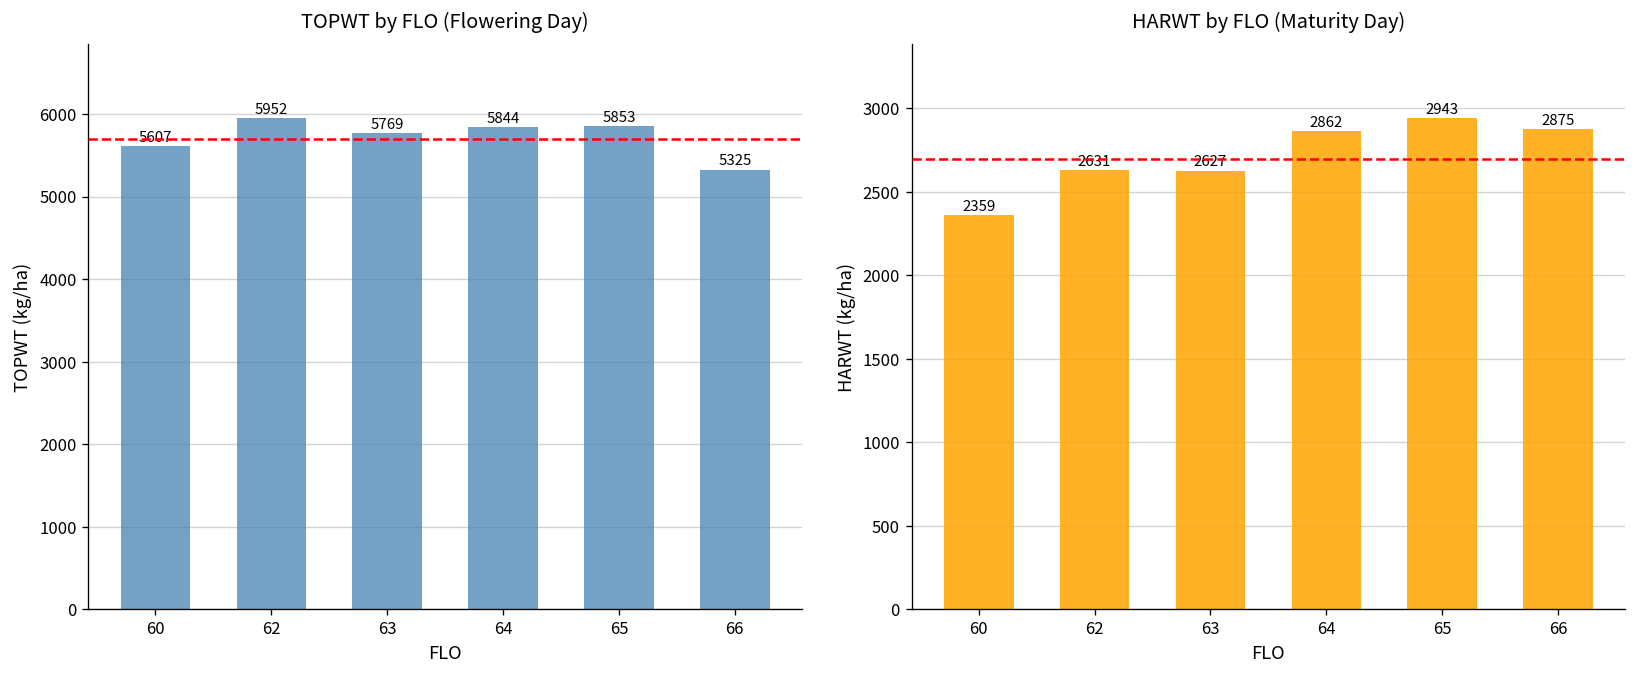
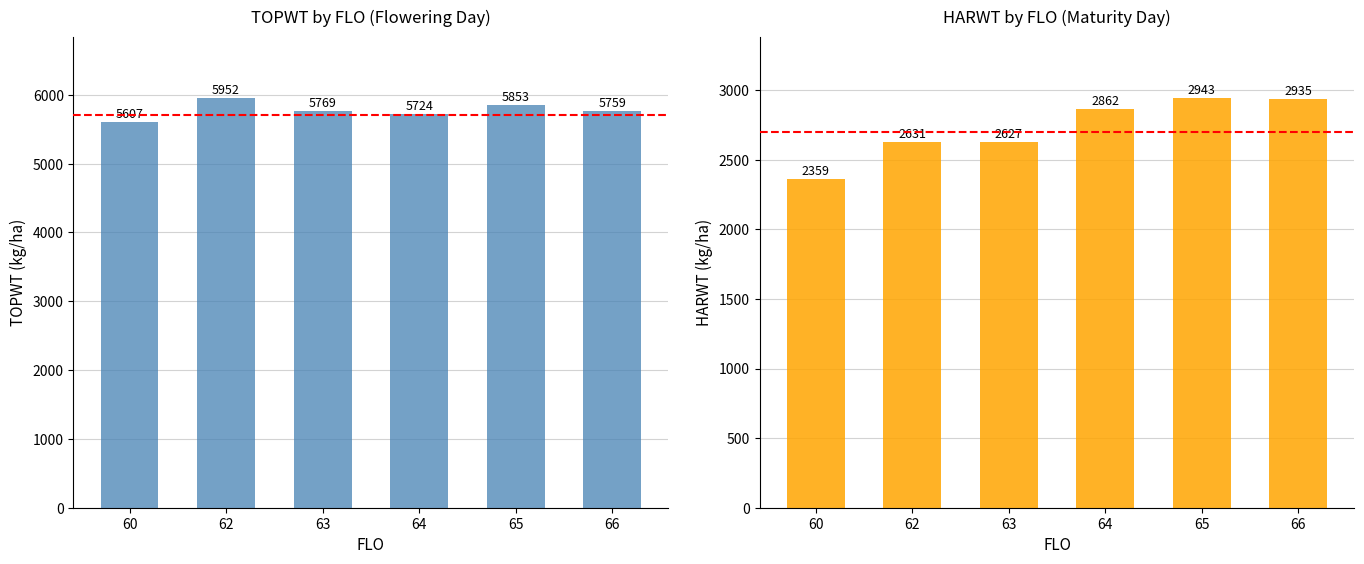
  {
    "TOPWT by FLO (Flowering Day)": {
      "60": 5607,
      "62": 5952,
      "63": 5769,
-     "64": 5844,
+     "64": 5724,
      "65": 5853,
-     "66": 5325
+     "66": 5759
    },
    "HARWT by FLO (Maturity Day)": {
      "60": 2359,
      "62": 2631,
      "63": 2627,
      "64": 2862,
      "65": 2943,
-     "66": 2875
+     "66": 2935
    }
  }
